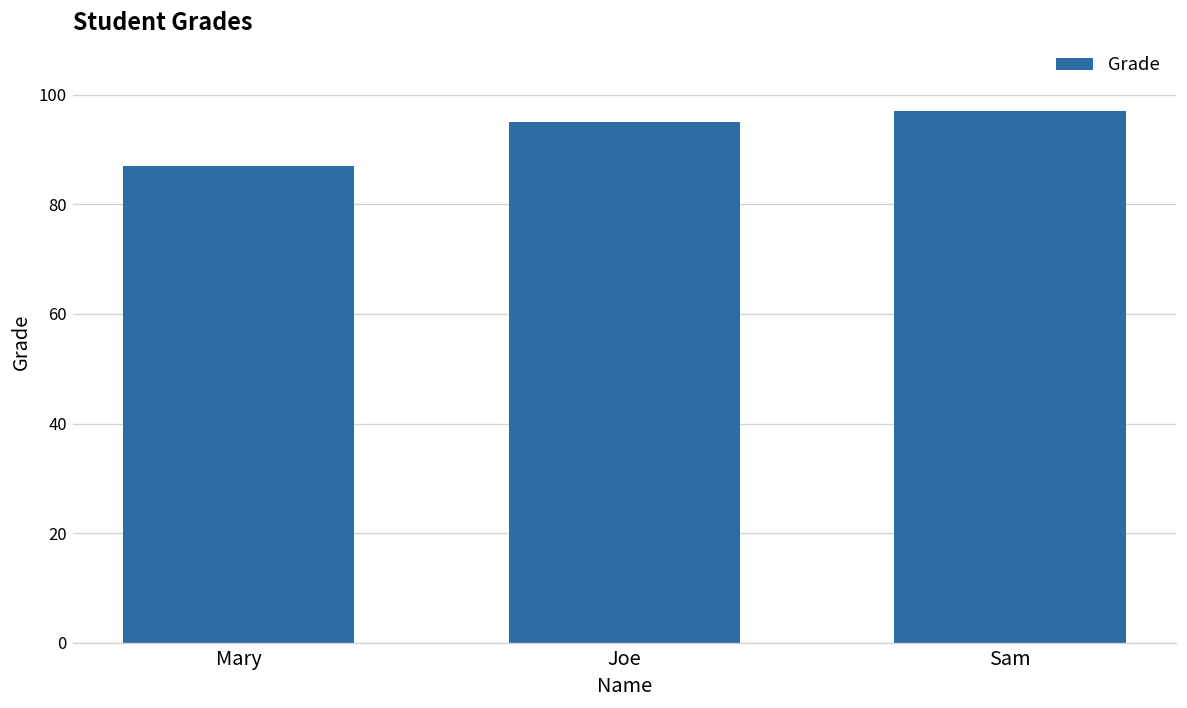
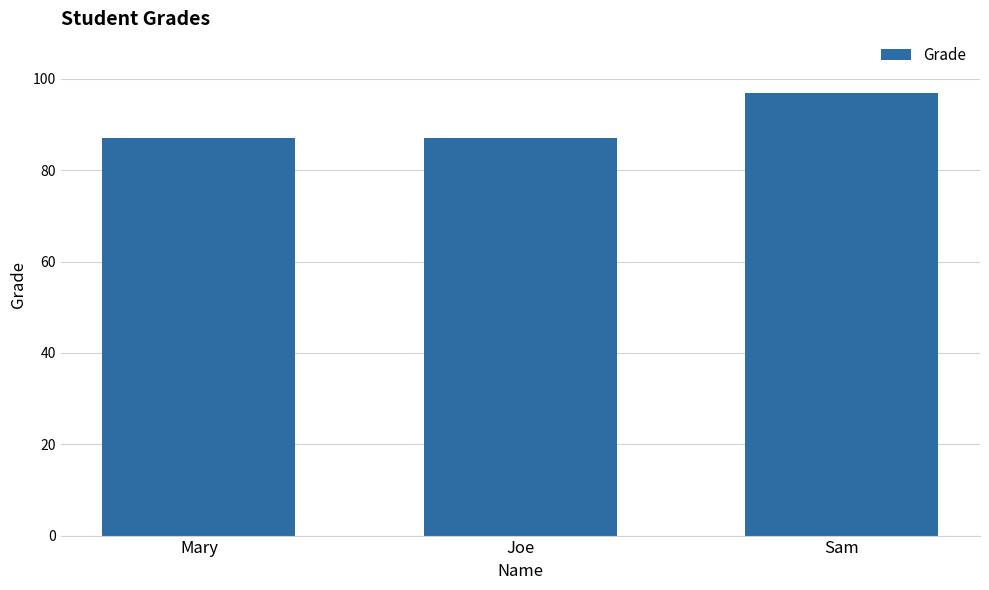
  {
    "Mary": 87,
-   "Joe": 95,
+   "Joe": 87,
    "Sam": 97
  }
